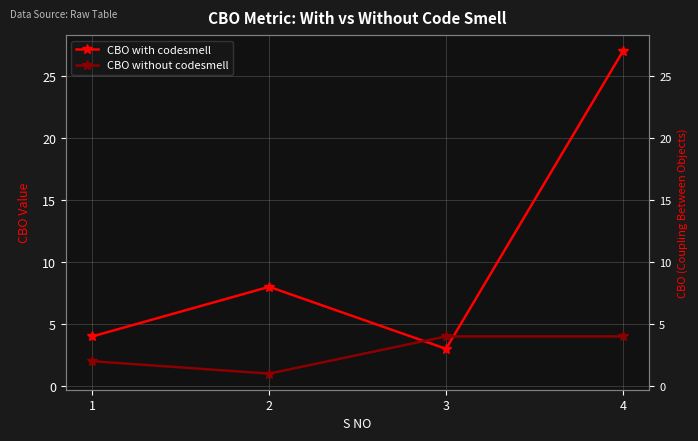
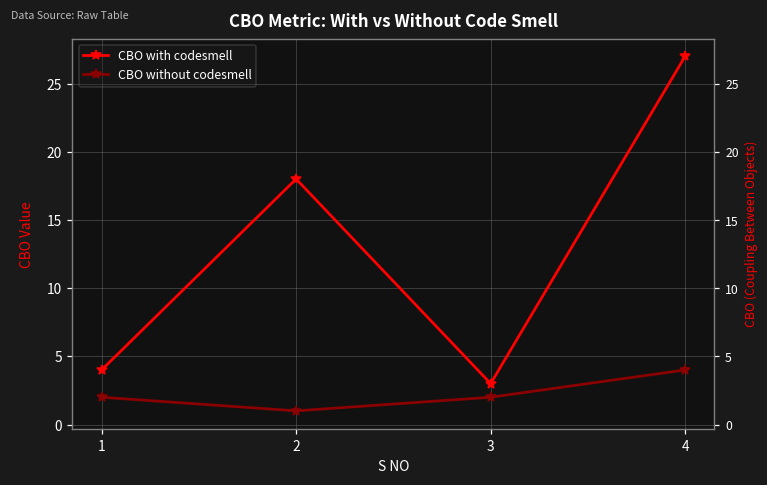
  {
    "CBO with codesmell": {
      "1": 4,
-     "2": 8,
+     "2": 18,
      "3": 3,
      "4": 27
    },
    "CBO without codesmell": {
      "1": 2,
      "2": 1,
-     "3": 4,
+     "3": 2,
      "4": 4
    }
  }
